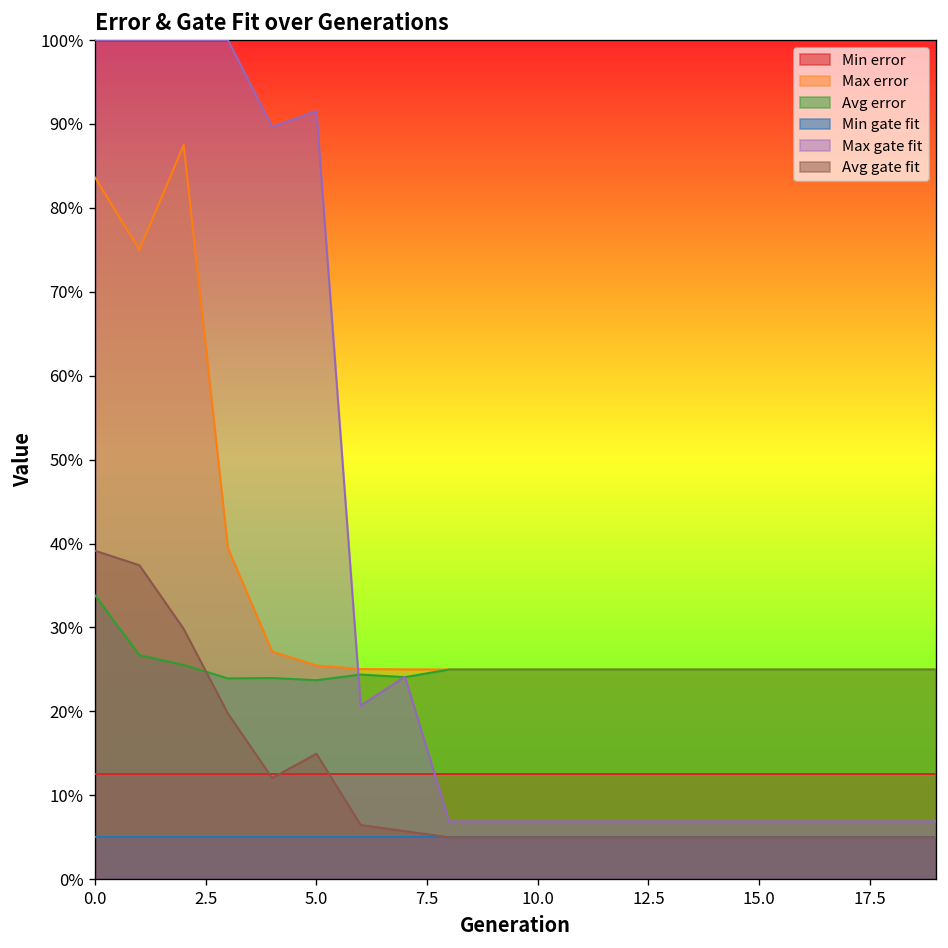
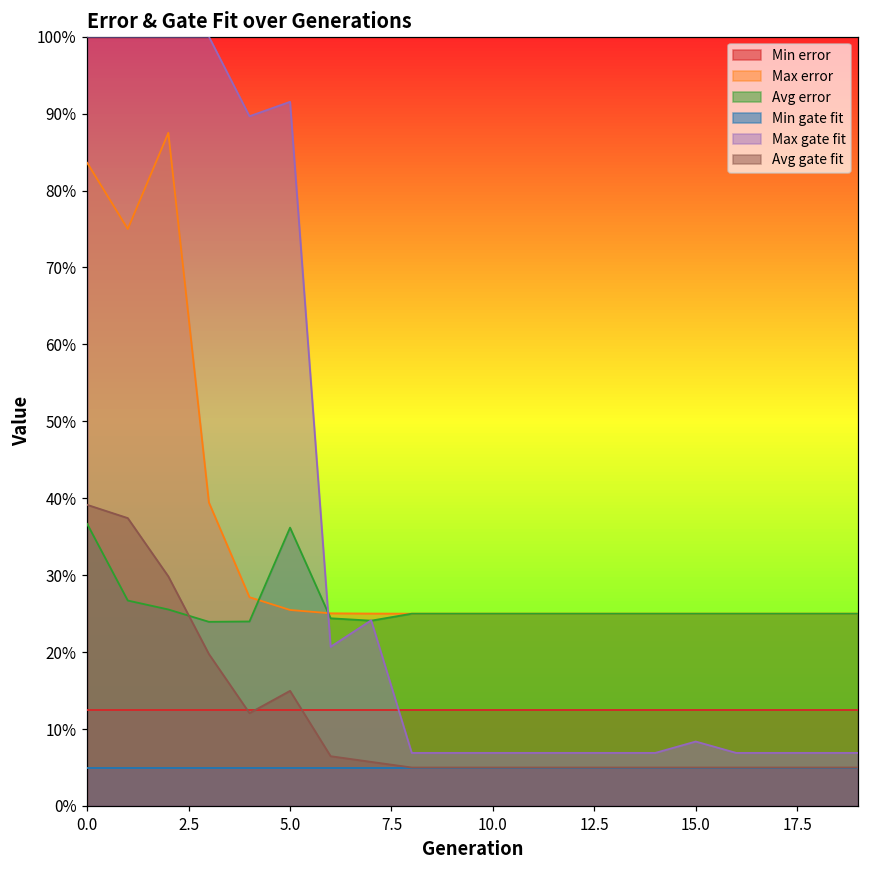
  {
    "Min error": {
      "0.0": "13%",
      "5.0": "13%",
      "10.0": "13%",
      "15.0": "13%"
    },
    "Max error": {
      "0.0": "84%",
      "5.0": "25%"
    },
    "Avg error": {
-     "0.0": "34%",
-     "5.0": "24%"
+     "0.0": "37%",
+     "5.0": "36%"
    },
    "Min gate fit": {
      "0.0": "5%",
      "5.0": "5%"
    },
    "Max gate fit": {
      "0.0": "100%",
      "5.0": "92%",
      "10.0": "7%",
-     "15.0": "7%"
+     "15.0": "8%"
    },
    "Avg gate fit": {
      "0.0": "39%",
      "5.0": "15%"
    }
  }
